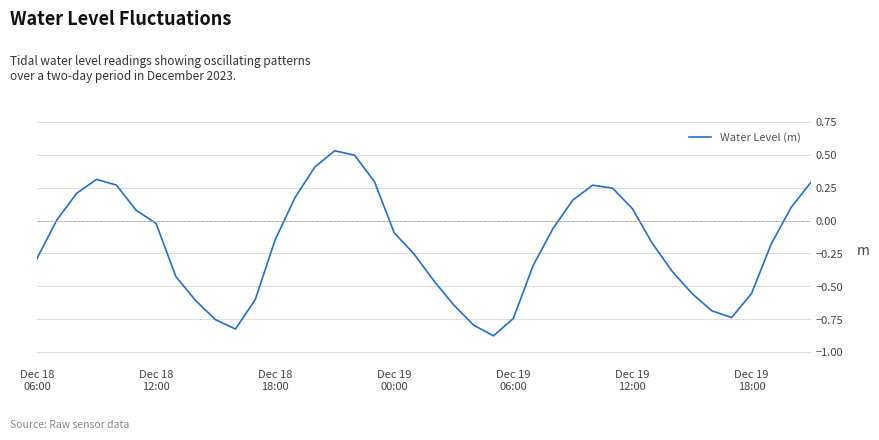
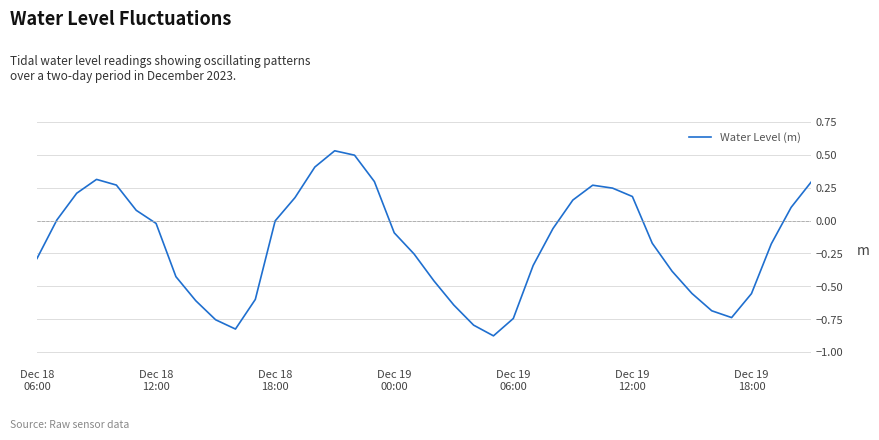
  {
    "Dec 18 06:00": -0.29,
    "Dec 18 12:00": -0.02,
-   "Dec 18 18:00": -0.15,
+   "Dec 18 18:00": 0.00,
    "Dec 19 00:00": -0.09,
    "Dec 19 06:00": -0.75,
-   "Dec 19 12:00": 0.09,
+   "Dec 19 12:00": 0.18,
    "Dec 19 18:00": -0.56
  }
